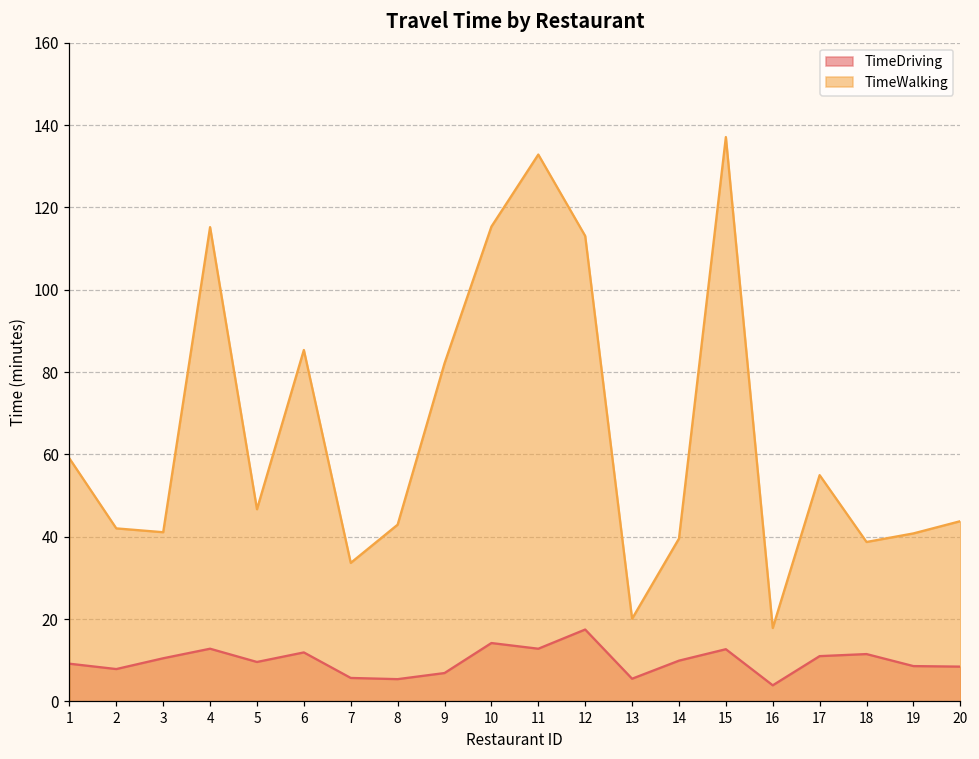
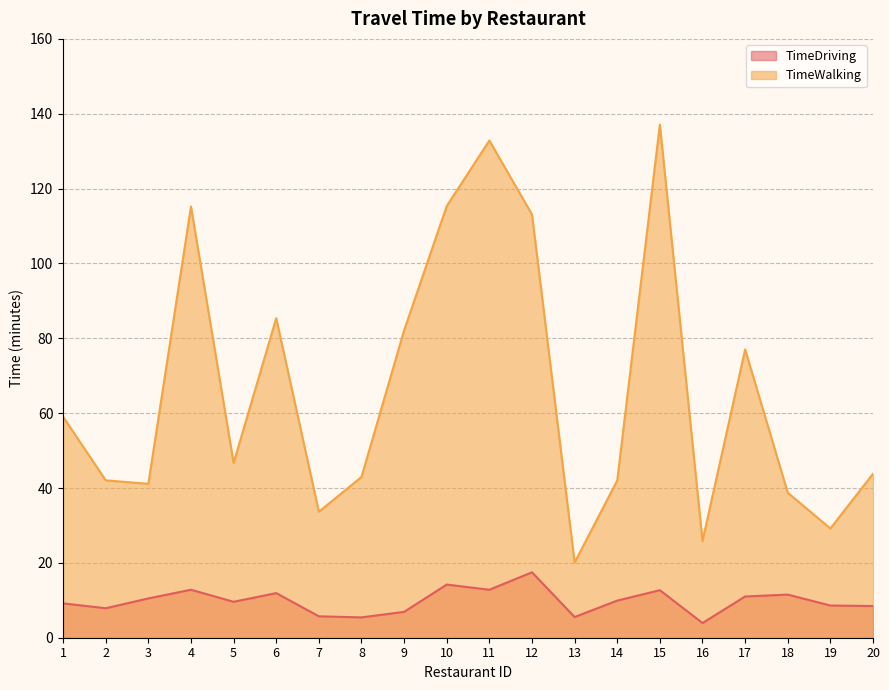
  {
    "TimeDriving": {
      "1": 9,
      "2": 8,
      "3": 11,
      "4": 13,
      "5": 10,
      "6": 12,
      "7": 6,
      "8": 5,
      "9": 7,
      "10": 14,
      "11": 13,
      "12": 17,
      "13": 6,
      "14": 10,
      "15": 13,
      "16": 4,
      "17": 11,
      "18": 12,
      "19": 9,
      "20": 8
    },
    "TimeWalking": {
      "1": 59,
      "2": 42,
      "3": 41,
      "4": 115,
      "5": 47,
      "6": 85,
      "7": 34,
      "8": 43,
      "9": 82,
      "10": 115,
      "11": 133,
      "12": 113,
      "13": 20,
-     "14": 40,
+     "14": 42,
      "15": 137,
-     "16": 18,
-     "17": 55,
+     "16": 26,
+     "17": 77,
      "18": 39,
-     "19": 41,
+     "19": 29,
      "20": 44
    }
  }
